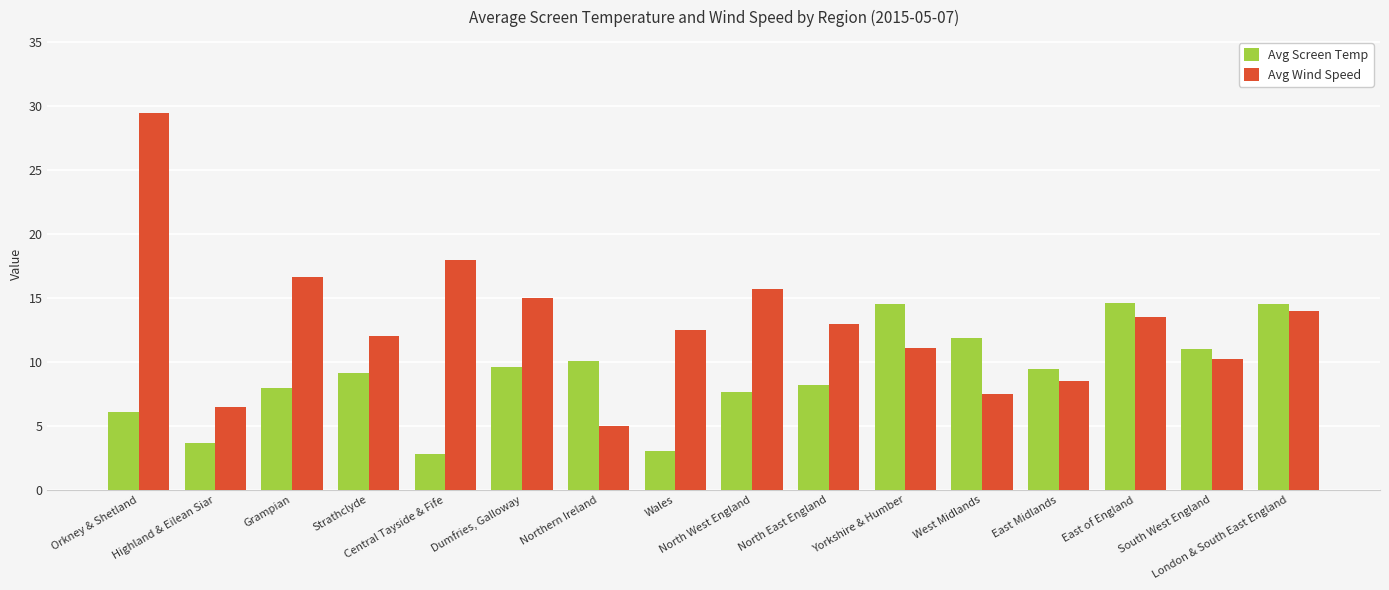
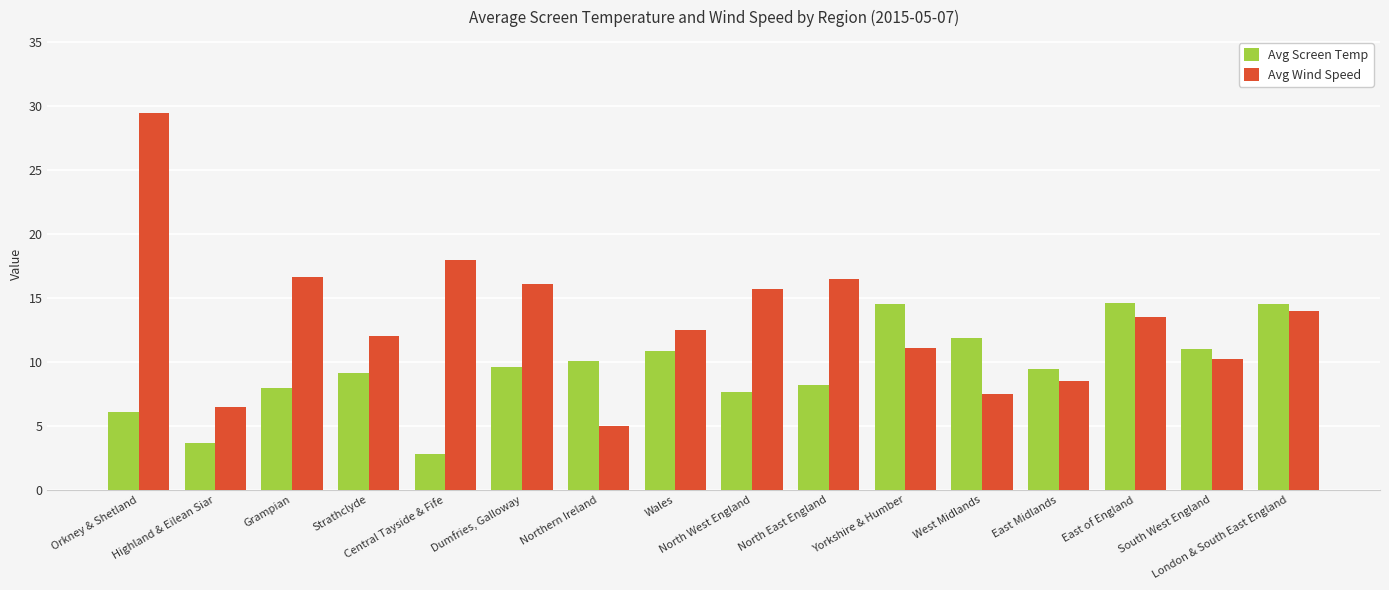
  {
    "Avg Screen Temp": {
      "Orkney & Shetland": 6.1,
      "Highland & Eilean Siar": 3.7,
      "Grampian": 8.0,
      "Strathclyde": 9.2,
      "Central Tayside & Fife": 2.8,
      "Dumfries, Galloway": 9.6,
      "Northern Ireland": 10.1,
-     "Wales": 3.0,
+     "Wales": 10.9,
      "North West England": 7.6,
      "North East England": 8.2,
      "Yorkshire & Humber": 14.5,
      "West Midlands": 11.9,
      "East Midlands": 9.5,
      "East of England": 14.6,
      "South West England": 11.0,
      "London & South East England": 14.5
    },
    "Avg Wind Speed": {
      "Orkney & Shetland": 29.5,
      "Highland & Eilean Siar": 6.5,
      "Grampian": 16.7,
      "Strathclyde": 12.0,
      "Central Tayside & Fife": 18.0,
-     "Dumfries, Galloway": 15.0,
+     "Dumfries, Galloway": 16.1,
      "Northern Ireland": 5.0,
      "Wales": 12.5,
      "North West England": 15.7,
-     "North East England": 13.0,
+     "North East England": 16.5,
      "Yorkshire & Humber": 11.1,
      "West Midlands": 7.5,
      "East Midlands": 8.5,
      "East of England": 13.5,
      "South West England": 10.3,
      "London & South East England": 14.0
    }
  }
